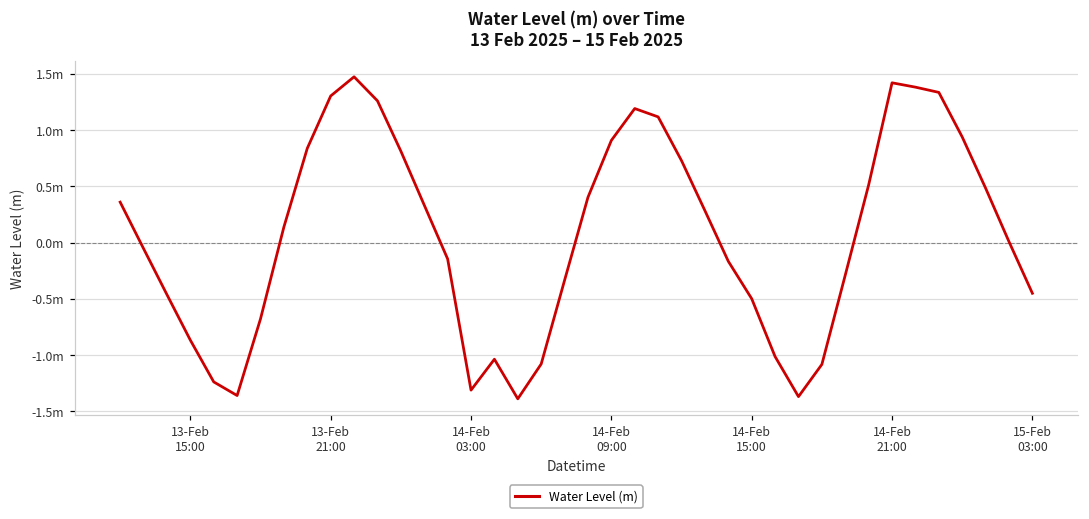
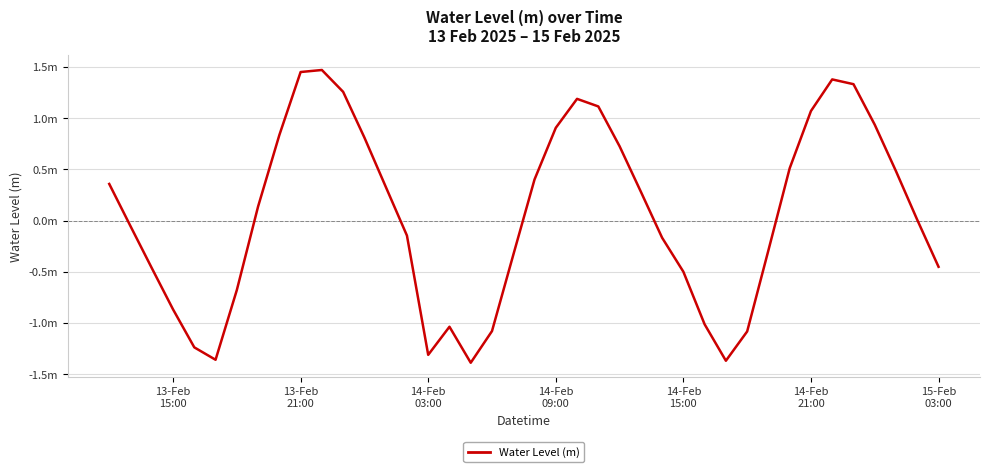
  {
    "13-Feb 15:00": "-0.87m",
-   "13-Feb 21:00": "1.30m",
+   "13-Feb 21:00": "1.45m",
    "14-Feb 03:00": "-1.31m",
    "14-Feb 09:00": "0.91m",
    "14-Feb 15:00": "-0.50m",
-   "14-Feb 21:00": "1.42m",
+   "14-Feb 21:00": "1.07m",
    "15-Feb 03:00": "-0.45m"
  }
